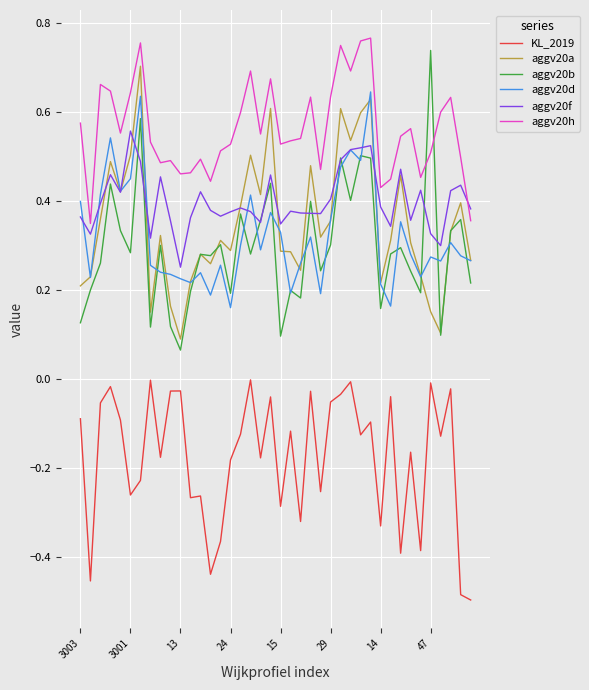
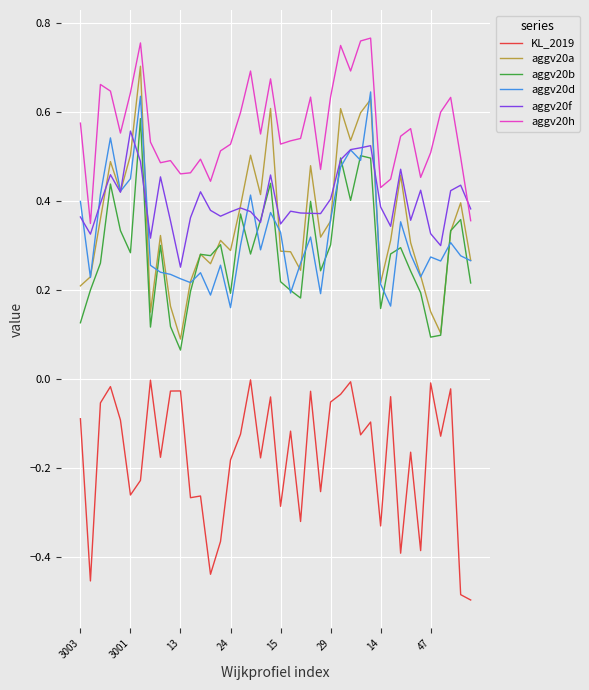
  {
    "KL_2019": {
      "3003": -0.09,
      "3001": -0.26,
      "15": -0.29,
      "47": -0.01
    },
    "aggv20a": {
      "3003": 0.21,
      "3001": 0.50,
      "15": 0.29,
      "47": 0.15
    },
    "aggv20b": {
      "3003": 0.13,
      "3001": 0.28,
-     "15": 0.10,
-     "47": 0.74
+     "15": 0.22,
+     "47": 0.09
    },
    "aggv20d": {
      "3003": 0.40,
      "3001": 0.45,
      "15": 0.33,
      "47": 0.27
    },
    "aggv20f": {
      "3003": 0.36,
      "3001": 0.56,
      "15": 0.35,
      "47": 0.33
    },
    "aggv20h": {
      "3003": 0.57,
      "3001": 0.64,
      "15": 0.53,
      "47": 0.51
    }
  }
